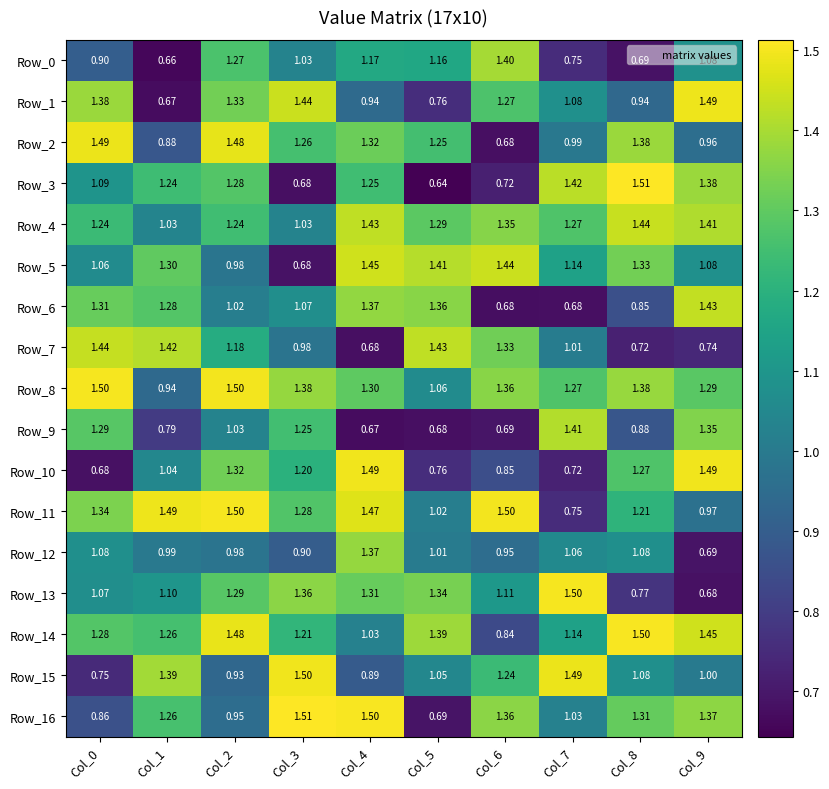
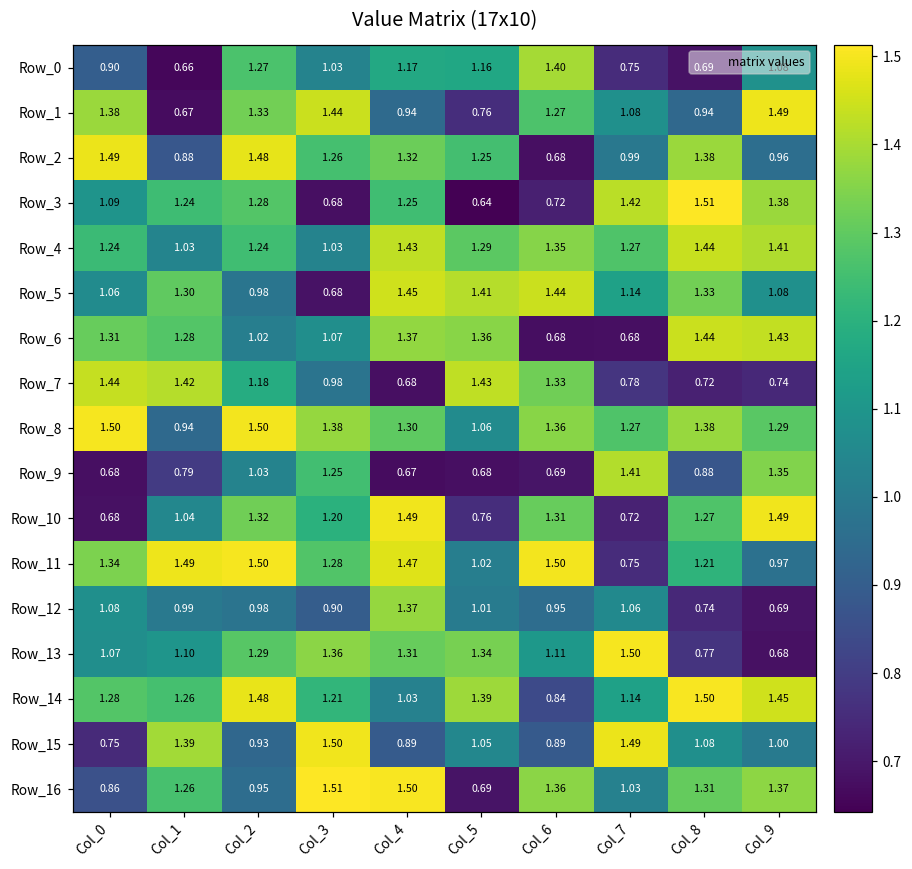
  {
    "Row_0": {
      "Col_0": 0.90,
      "Col_1": 0.66,
      "Col_2": 1.27,
      "Col_3": 1.03,
      "Col_4": 1.17,
      "Col_5": 1.16,
      "Col_6": 1.40,
      "Col_7": 0.75
    },
    "Row_1": {
      "Col_0": 1.38,
      "Col_1": 0.67,
      "Col_2": 1.33,
      "Col_3": 1.44,
      "Col_4": 0.94,
      "Col_5": 0.76,
      "Col_6": 1.27,
      "Col_7": 1.08,
      "Col_8": 0.94,
      "Col_9": 1.49
    },
    "Row_2": {
      "Col_0": 1.49,
      "Col_1": 0.88,
      "Col_2": 1.48,
      "Col_3": 1.26,
      "Col_4": 1.32,
      "Col_5": 1.25,
      "Col_6": 0.68,
      "Col_7": 0.99,
      "Col_8": 1.38,
      "Col_9": 0.96
    },
    "Row_3": {
      "Col_0": 1.09,
      "Col_1": 1.24,
      "Col_2": 1.28,
      "Col_3": 0.68,
      "Col_4": 1.25,
      "Col_5": 0.64,
      "Col_6": 0.72,
      "Col_7": 1.42,
      "Col_8": 1.51,
      "Col_9": 1.38
    },
    "Row_4": {
      "Col_0": 1.24,
      "Col_1": 1.03,
      "Col_2": 1.24,
      "Col_3": 1.03,
      "Col_4": 1.43,
      "Col_5": 1.29,
      "Col_6": 1.35,
      "Col_7": 1.27,
      "Col_8": 1.44,
      "Col_9": 1.41
    },
    "Row_5": {
      "Col_0": 1.06,
      "Col_1": 1.30,
      "Col_2": 0.98,
      "Col_3": 0.68,
      "Col_4": 1.45,
      "Col_5": 1.41,
      "Col_6": 1.44,
      "Col_7": 1.14,
      "Col_8": 1.33,
      "Col_9": 1.08
    },
    "Row_6": {
      "Col_0": 1.31,
      "Col_1": 1.28,
      "Col_2": 1.02,
      "Col_3": 1.07,
      "Col_4": 1.37,
      "Col_5": 1.36,
      "Col_6": 0.68,
      "Col_7": 0.68,
-     "Col_8": 0.85,
+     "Col_8": 1.44,
      "Col_9": 1.43
    },
    "Row_7": {
      "Col_0": 1.44,
      "Col_1": 1.42,
      "Col_2": 1.18,
      "Col_3": 0.98,
      "Col_4": 0.68,
      "Col_5": 1.43,
      "Col_6": 1.33,
-     "Col_7": 1.01,
+     "Col_7": 0.78,
      "Col_8": 0.72,
      "Col_9": 0.74
    },
    "Row_8": {
      "Col_0": 1.50,
      "Col_1": 0.94,
      "Col_2": 1.50,
      "Col_3": 1.38,
      "Col_4": 1.30,
      "Col_5": 1.06,
      "Col_6": 1.36,
      "Col_7": 1.27,
      "Col_8": 1.38,
      "Col_9": 1.29
    },
    "Row_9": {
-     "Col_0": 1.29,
+     "Col_0": 0.68,
      "Col_1": 0.79,
      "Col_2": 1.03,
      "Col_3": 1.25,
      "Col_4": 0.67,
      "Col_5": 0.68,
      "Col_6": 0.69,
      "Col_7": 1.41,
      "Col_8": 0.88,
      "Col_9": 1.35
    },
    "Row_10": {
      "Col_0": 0.68,
      "Col_1": 1.04,
      "Col_2": 1.32,
      "Col_3": 1.20,
      "Col_4": 1.49,
      "Col_5": 0.76,
-     "Col_6": 0.85,
+     "Col_6": 1.31,
      "Col_7": 0.72,
      "Col_8": 1.27,
      "Col_9": 1.49
    },
    "Row_11": {
      "Col_0": 1.34,
      "Col_1": 1.49,
      "Col_2": 1.50,
      "Col_3": 1.28,
      "Col_4": 1.47,
      "Col_5": 1.02,
      "Col_6": 1.50,
      "Col_7": 0.75,
      "Col_8": 1.21,
      "Col_9": 0.97
    },
    "Row_12": {
      "Col_0": 1.08,
      "Col_1": 0.99,
      "Col_2": 0.98,
      "Col_3": 0.90,
      "Col_4": 1.37,
      "Col_5": 1.01,
      "Col_6": 0.95,
      "Col_7": 1.06,
-     "Col_8": 1.08,
+     "Col_8": 0.74,
      "Col_9": 0.69
    },
    "Row_13": {
      "Col_0": 1.07,
      "Col_1": 1.10,
      "Col_2": 1.29,
      "Col_3": 1.36,
      "Col_4": 1.31,
      "Col_5": 1.34,
      "Col_6": 1.11,
      "Col_7": 1.50,
      "Col_8": 0.77,
      "Col_9": 0.68
    },
    "Row_14": {
      "Col_0": 1.28,
      "Col_1": 1.26,
      "Col_2": 1.48,
      "Col_3": 1.21,
      "Col_4": 1.03,
      "Col_5": 1.39,
      "Col_6": 0.84,
      "Col_7": 1.14,
      "Col_8": 1.50,
      "Col_9": 1.45
    },
    "Row_15": {
      "Col_0": 0.75,
      "Col_1": 1.39,
      "Col_2": 0.93,
      "Col_3": 1.50,
      "Col_4": 0.89,
      "Col_5": 1.05,
-     "Col_6": 1.24,
+     "Col_6": 0.89,
      "Col_7": 1.49,
      "Col_8": 1.08,
      "Col_9": 1.00
    },
    "Row_16": {
      "Col_0": 0.86,
      "Col_1": 1.26,
      "Col_2": 0.95,
      "Col_3": 1.51,
      "Col_4": 1.50,
      "Col_5": 0.69,
      "Col_6": 1.36,
      "Col_7": 1.03,
      "Col_8": 1.31,
      "Col_9": 1.37
    }
  }
